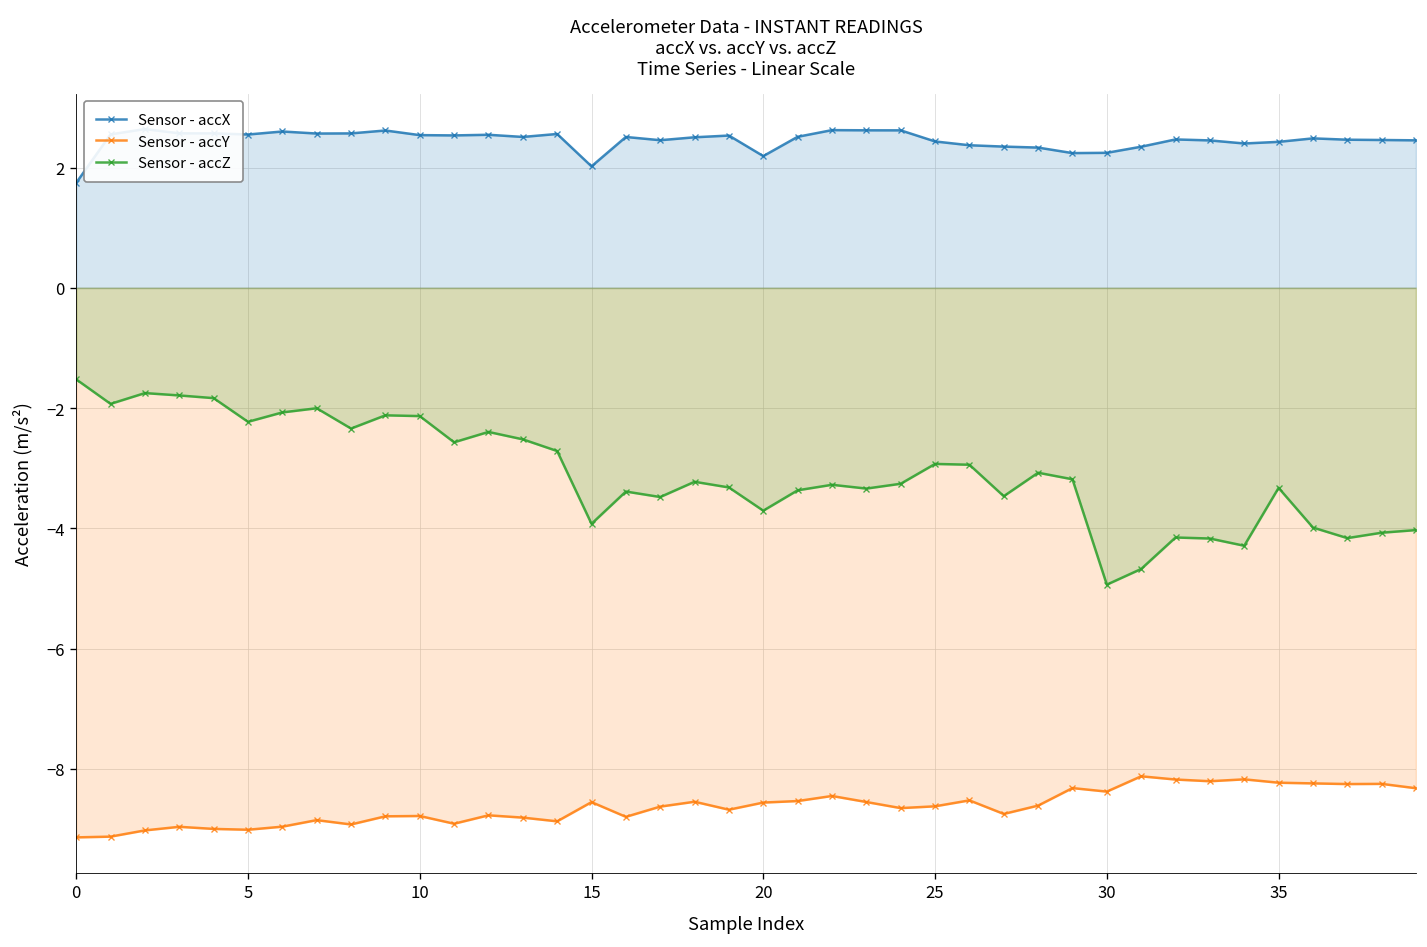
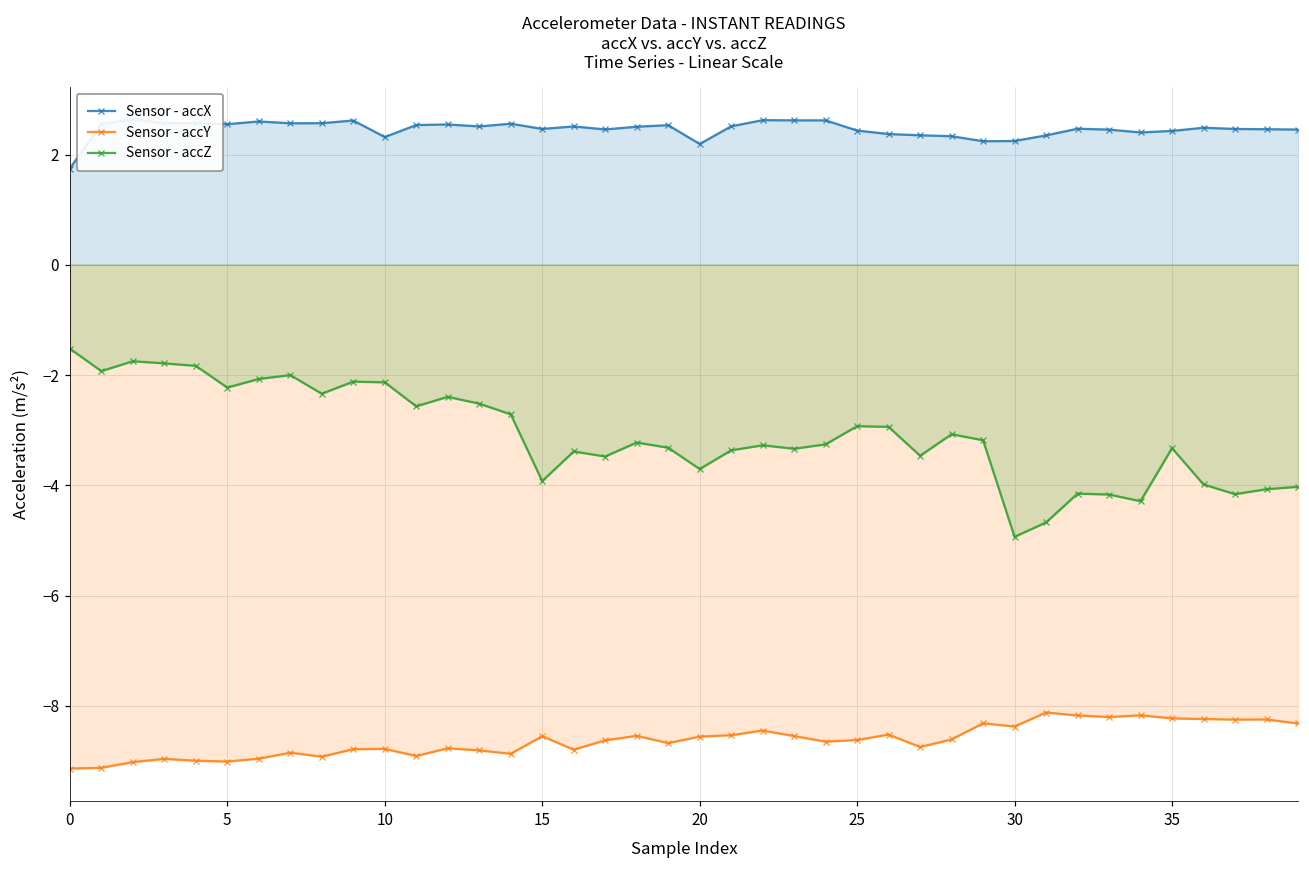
  {
    "Sensor - accX": {
      "0": 1.7,
      "5": 2.5,
-     "10": 2.5,
-     "15": 2.0,
+     "10": 2.3,
+     "15": 2.5,
      "20": 2.2,
      "25": 2.4,
      "30": 2.2,
      "35": 2.4
    },
    "Sensor - accZ": {
      "0": -1.5,
      "5": -2.2,
      "10": -2.1,
      "15": -3.9,
      "20": -3.7,
      "25": -2.9,
      "30": -4.9,
      "35": -3.3
    }
  }
